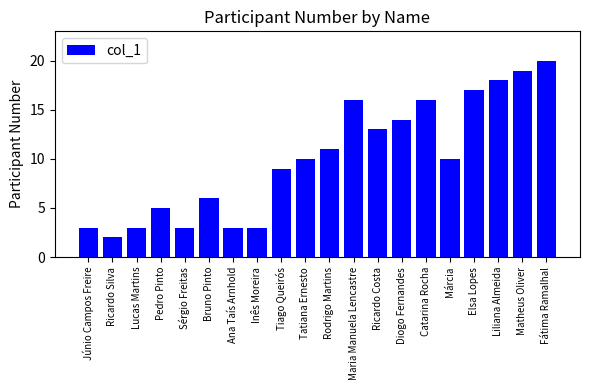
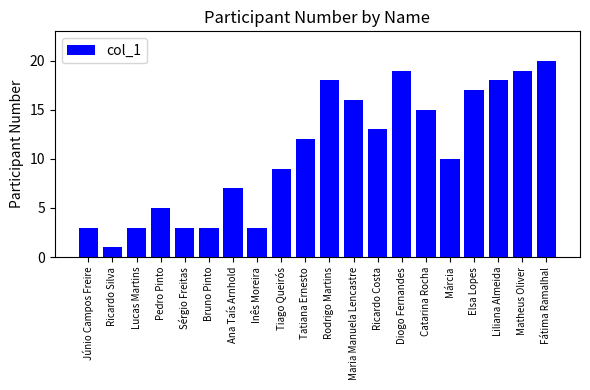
  {
    "Júnio Campos Freire": 3,
-   "Ricardo Silva": 2,
+   "Ricardo Silva": 1,
    "Lucas Martins": 3,
    "Pedro Pinto": 5,
    "Sérgio Freitas": 3,
-   "Bruno Pinto": 6,
-   "Ana Taís Arnhold": 3,
+   "Bruno Pinto": 3,
+   "Ana Taís Arnhold": 7,
    "Inês Moreira": 3,
    "Tiago Queirós": 9,
-   "Tatiana Ernesto": 10,
-   "Rodrigo Martins": 11,
+   "Tatiana Ernesto": 12,
+   "Rodrigo Martins": 18,
    "Maria Manuela Lencastre": 16,
    "Ricardo Costa": 13,
-   "Diogo Fernandes": 14,
-   "Catarina Rocha": 16,
+   "Diogo Fernandes": 19,
+   "Catarina Rocha": 15,
    "Márcia": 10,
    "Elsa Lopes": 17,
    "Liliana Almeida": 18,
    "Matheus Oliver": 19,
    "Fátima Ramalhal": 20
  }
